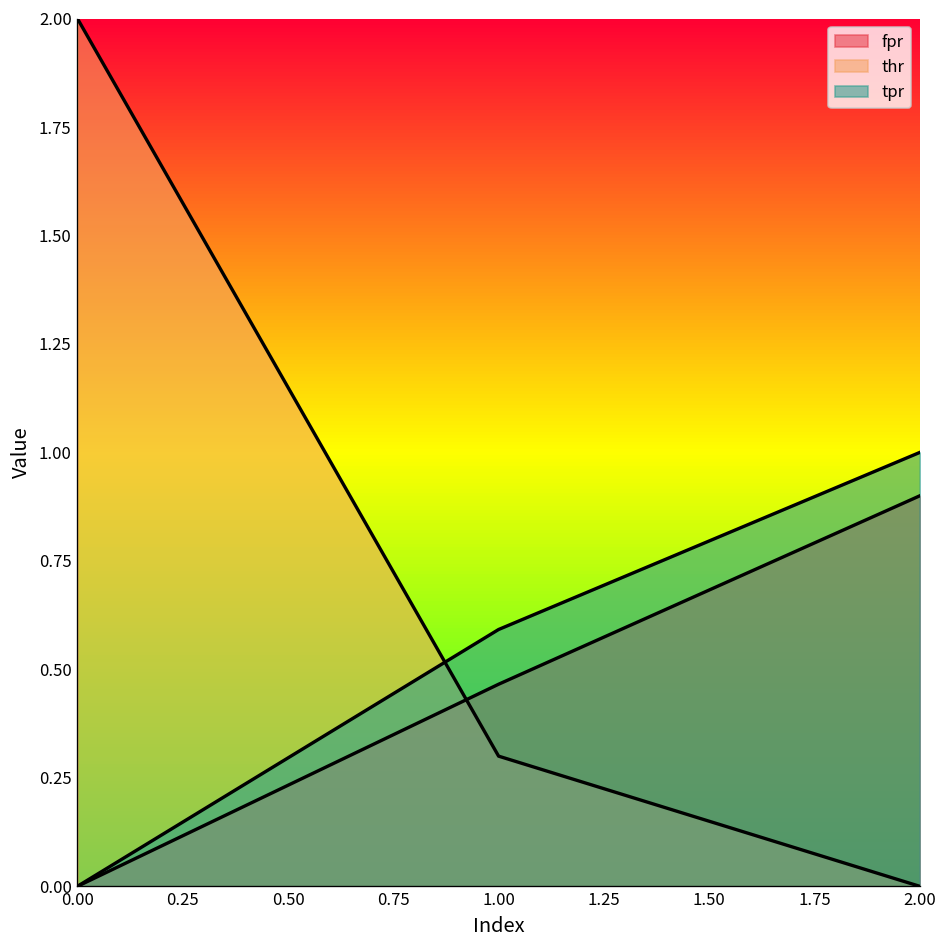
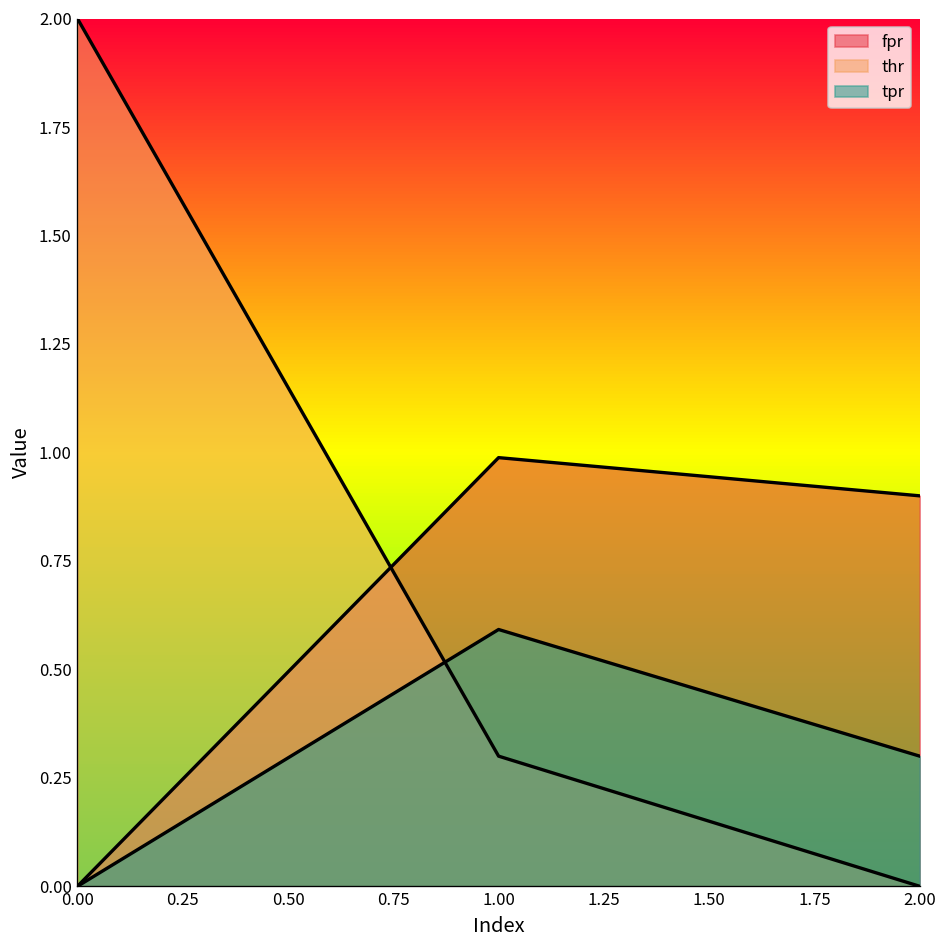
  {
    "fpr": {
-     "1.00": 0.47,
+     "1.00": 0.99,
      "2.00": 0.90
    },
    "thr": {
      "0.00": 2.00,
      "1.00": 0.30,
      "2.00": 0.00
    },
    "tpr": {
      "1.00": 0.59,
-     "2.00": 1.0
+     "2.00": 0.3
    }
  }
